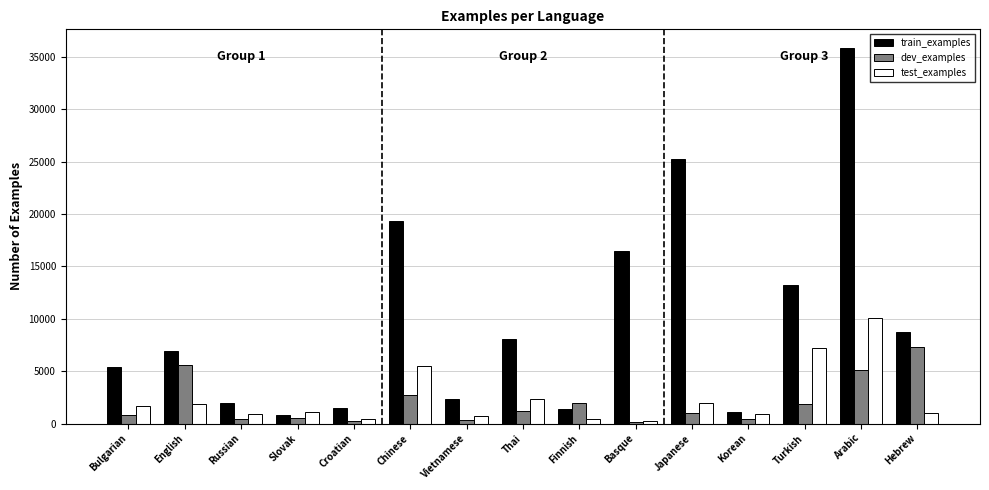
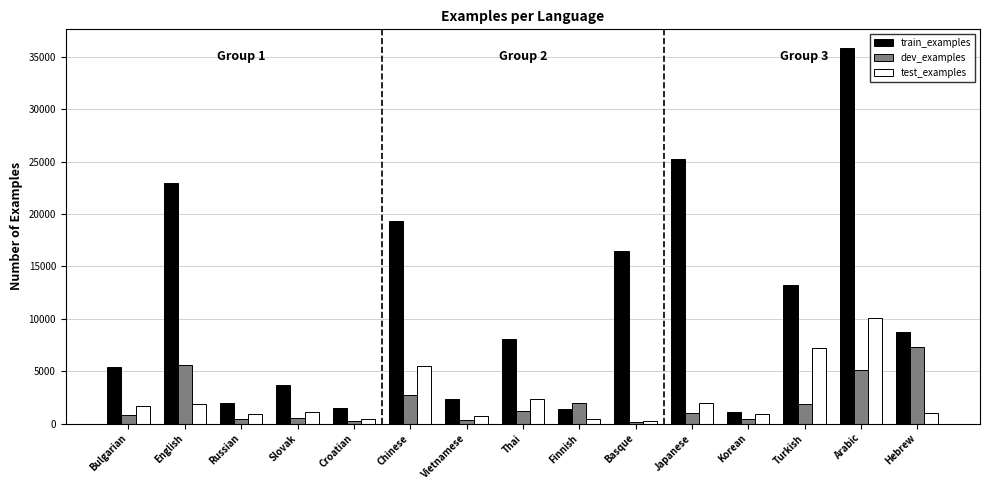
  {
    "train_examples": {
      "Bulgarian": 5400,
-     "English": 6900,
+     "English": 23000,
      "Russian": 2000,
-     "Slovak": 800,
+     "Slovak": 3700,
      "Croatian": 1500,
      "Chinese": 19300,
      "Vietnamese": 2400,
      "Thai": 8100,
      "Finnish": 1400,
      "Basque": 16500,
      "Japanese": 25300,
      "Korean": 1100,
      "Turkish": 13200,
      "Hebrew": 8700
    },
    "dev_examples": {
      "Bulgarian": 800,
      "English": 5600,
      "Russian": 400,
      "Slovak": 500,
      "Chinese": 2800,
      "Vietnamese": 300,
      "Thai": 1200,
      "Finnish": 2000,
      "Japanese": 1000,
      "Korean": 500,
      "Turkish": 1900,
      "Arabic": 5100,
      "Hebrew": 7300
    },
    "test_examples": {
      "Bulgarian": 1700,
      "English": 1800,
      "Russian": 900,
      "Slovak": 1100,
      "Croatian": 400,
      "Chinese": 5500,
      "Vietnamese": 700,
      "Thai": 2300,
      "Finnish": 400,
      "Japanese": 2000,
      "Korean": 900,
      "Turkish": 7300,
      "Arabic": 10100,
      "Hebrew": 1000
    }
  }
